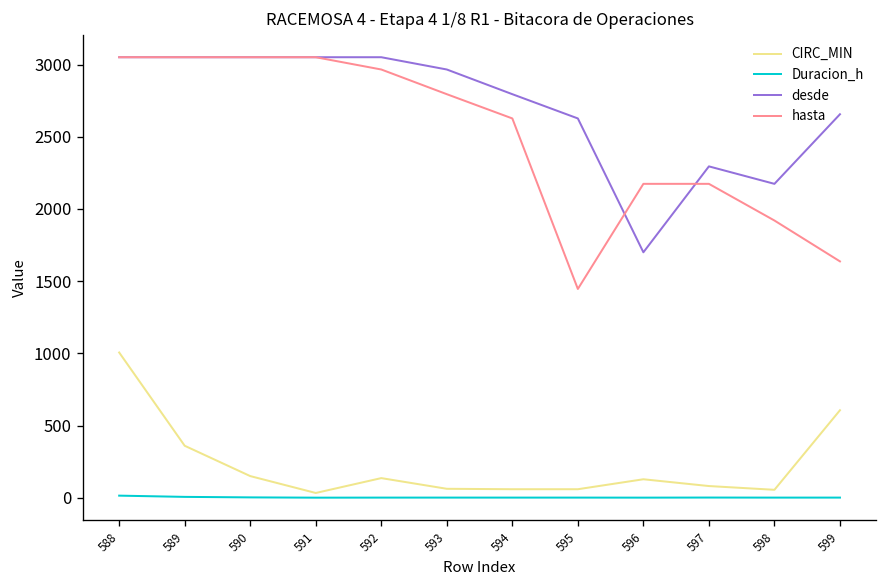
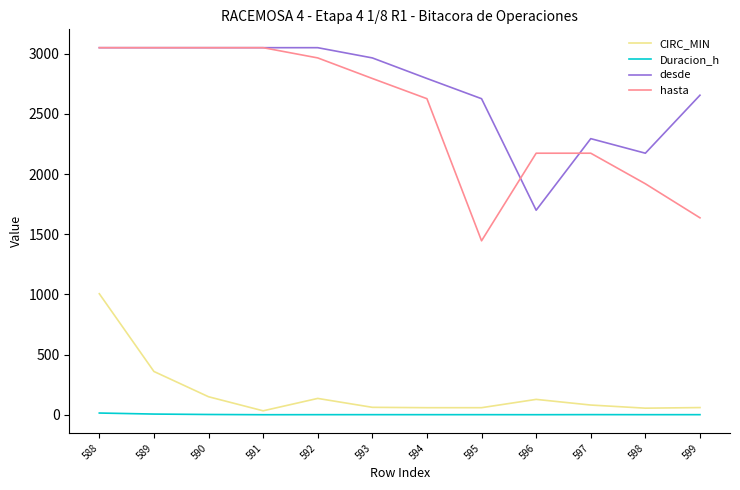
  {
    "CIRC_MIN": {
      "588": 1010,
      "589": 360,
      "590": 150,
      "591": 30,
      "592": 140,
      "593": 60,
      "594": 60,
      "595": 60,
      "596": 130,
      "597": 80,
      "598": 60,
-     "599": 610
+     "599": 60
    },
    "Duracion_h": {
      "588": 10,
      "589": 10,
      "590": 0,
      "591": 0,
      "592": 0,
      "593": 0,
      "594": 0,
      "595": 0,
      "596": 0,
      "597": 0,
      "598": 0,
      "599": 0
    },
    "desde": {
      "592": 3050,
      "593": 2970,
      "594": 2800,
      "595": 2630,
      "596": 1700,
      "597": 2300,
      "598": 2170,
      "599": 2660
    },
    "hasta": {
      "592": 2970,
      "593": 2800,
      "594": 2630,
      "595": 1450,
      "596": 2170,
      "597": 2170,
      "598": 1920,
      "599": 1640
    }
  }
